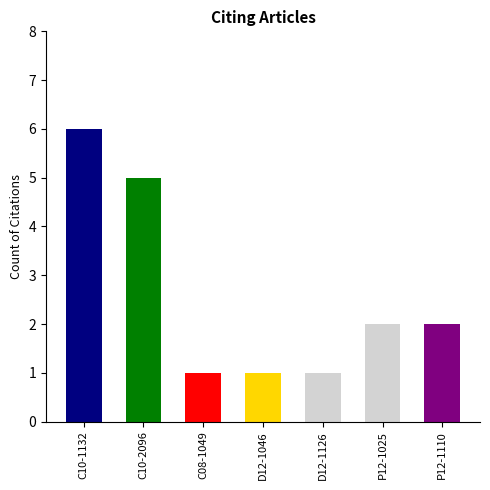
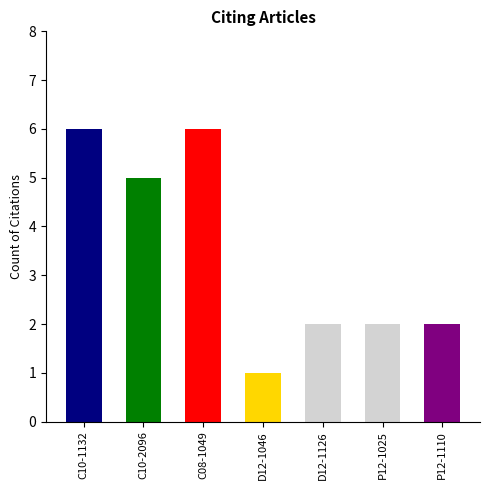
  {
    "C10-1132": 6,
    "C10-2096": 5,
-   "C08-1049": 1,
+   "C08-1049": 6,
    "D12-1046": 1,
-   "D12-1126": 1,
+   "D12-1126": 2,
    "P12-1025": 2,
    "P12-1110": 2
  }
